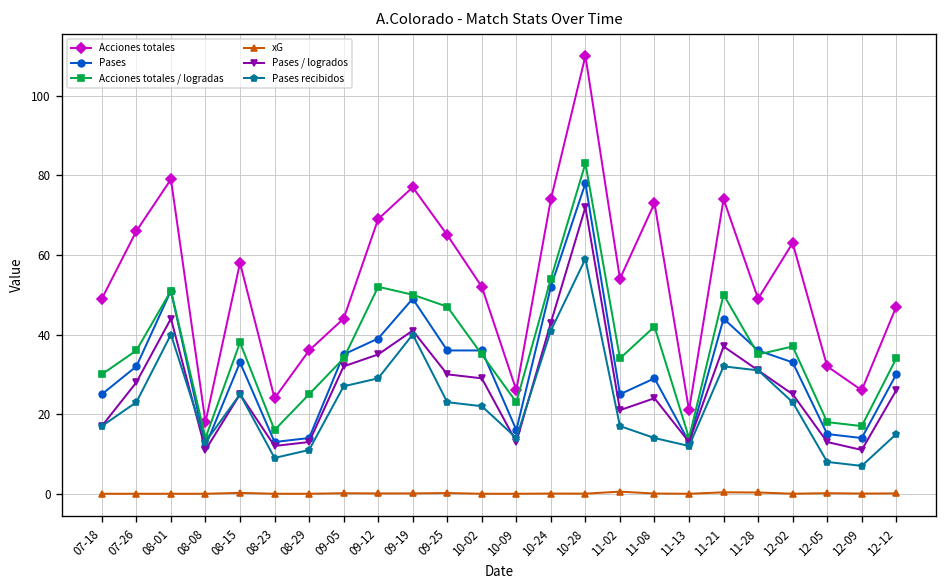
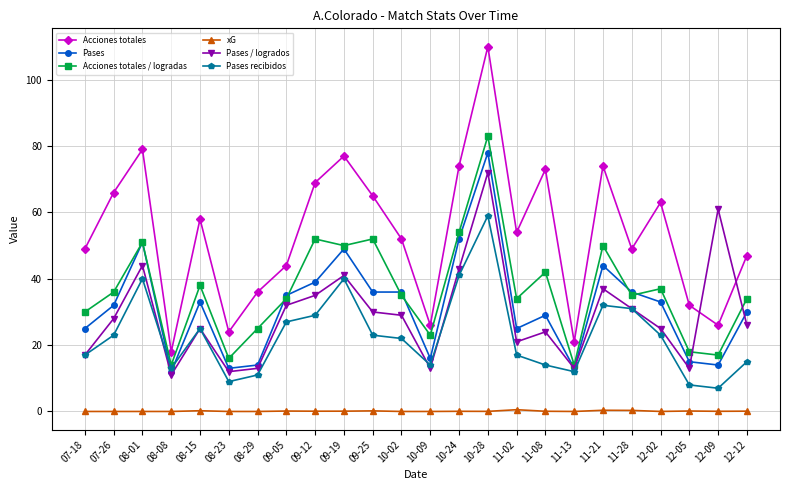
  {
    "Acciones totales": {
      "07-18": 49,
      "07-26": 66,
      "08-01": 79,
      "08-08": 18,
      "08-15": 58,
      "08-23": 24,
      "08-29": 36,
      "09-05": 44,
      "09-12": 69,
      "09-19": 77,
      "09-25": 65,
      "10-02": 52,
      "10-09": 26,
      "10-24": 74,
      "10-28": 110,
      "11-02": 54,
      "11-08": 73,
      "11-13": 21,
      "11-21": 74,
      "11-28": 49,
      "12-02": 63,
      "12-05": 32,
      "12-09": 26,
      "12-12": 47
    },
    "Pases": {
      "07-18": 25,
      "07-26": 32,
      "08-08": 12,
      "08-15": 33,
      "08-23": 13,
      "08-29": 14,
      "09-05": 35,
      "09-12": 39,
      "09-19": 49,
      "09-25": 36,
      "10-02": 36,
      "10-09": 16,
      "10-24": 52,
      "10-28": 78,
      "11-02": 25,
      "11-08": 29,
      "11-21": 44,
      "11-28": 36,
      "12-02": 33,
      "12-05": 15,
      "12-09": 14,
      "12-12": 30
    },
    "Acciones totales / logradas": {
      "07-18": 30,
      "07-26": 36,
      "08-08": 14,
      "08-15": 38,
      "08-23": 16,
      "08-29": 25,
      "09-05": 34,
      "09-12": 52,
      "09-19": 50,
-     "09-25": 47,
+     "09-25": 52,
      "10-02": 35,
      "10-09": 23,
      "10-24": 54,
      "10-28": 83,
      "11-02": 34,
      "11-08": 42,
      "11-13": 14,
      "11-21": 50,
      "11-28": 35,
      "12-02": 37,
      "12-05": 18,
      "12-09": 17,
      "12-12": 34
    },
    "xG": {
      "07-18": 0,
      "07-26": 0,
      "08-01": 0,
      "08-08": 0,
      "08-15": 0,
      "08-23": 0,
      "08-29": 0,
      "09-05": 0,
      "09-12": 0,
      "09-19": 0,
      "09-25": 0,
      "10-02": 0,
      "10-09": 0,
      "10-24": 0,
      "10-28": 0,
      "11-02": 1,
      "11-08": 0,
      "11-13": 0,
      "11-21": 0,
      "11-28": 0,
      "12-02": 0,
      "12-05": 0,
      "12-09": 0,
      "12-12": 0
    },
    "Pases / logrados": {
      "07-26": 28,
      "08-01": 44,
      "08-08": 11,
      "08-23": 12,
      "08-29": 13,
      "09-05": 32,
      "09-12": 35,
      "09-19": 41,
      "09-25": 30,
      "10-02": 29,
      "10-09": 13,
      "10-24": 43,
      "10-28": 72,
      "11-02": 21,
      "11-08": 24,
      "11-21": 37,
      "12-02": 25,
      "12-05": 13,
-     "12-09": 11,
+     "12-09": 61,
      "12-12": 26
    },
    "Pases recibidos": {
      "07-26": 23,
      "08-01": 40,
      "08-08": 13,
      "08-23": 9,
      "08-29": 11,
      "09-05": 27,
      "09-12": 29,
      "09-19": 40,
      "09-25": 23,
      "10-02": 22,
      "10-09": 14,
      "10-24": 41,
      "10-28": 59,
      "11-02": 17,
      "11-08": 14,
      "11-13": 12,
      "11-21": 32,
      "12-02": 23,
      "12-05": 8,
      "12-09": 7,
      "12-12": 15
    }
  }
